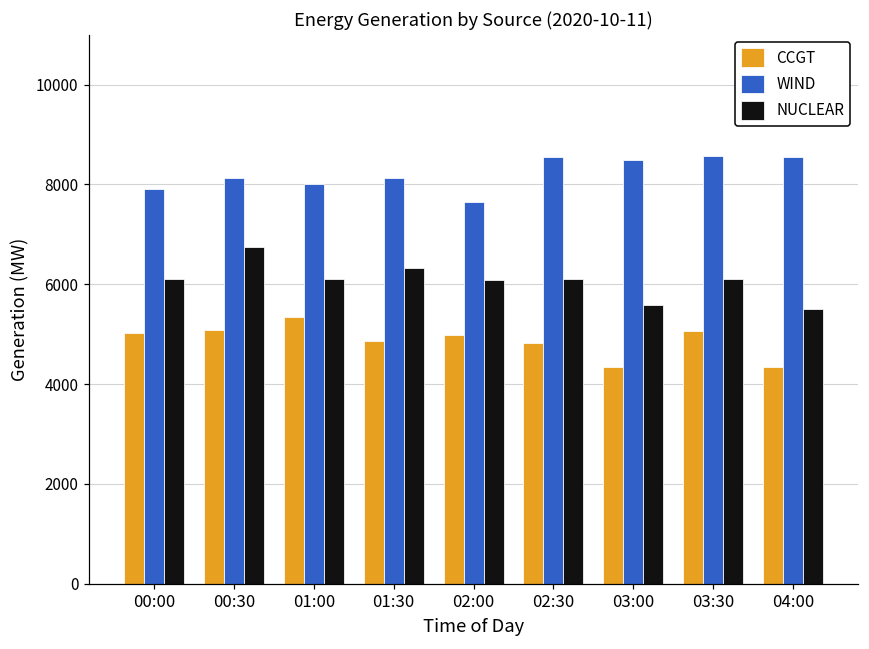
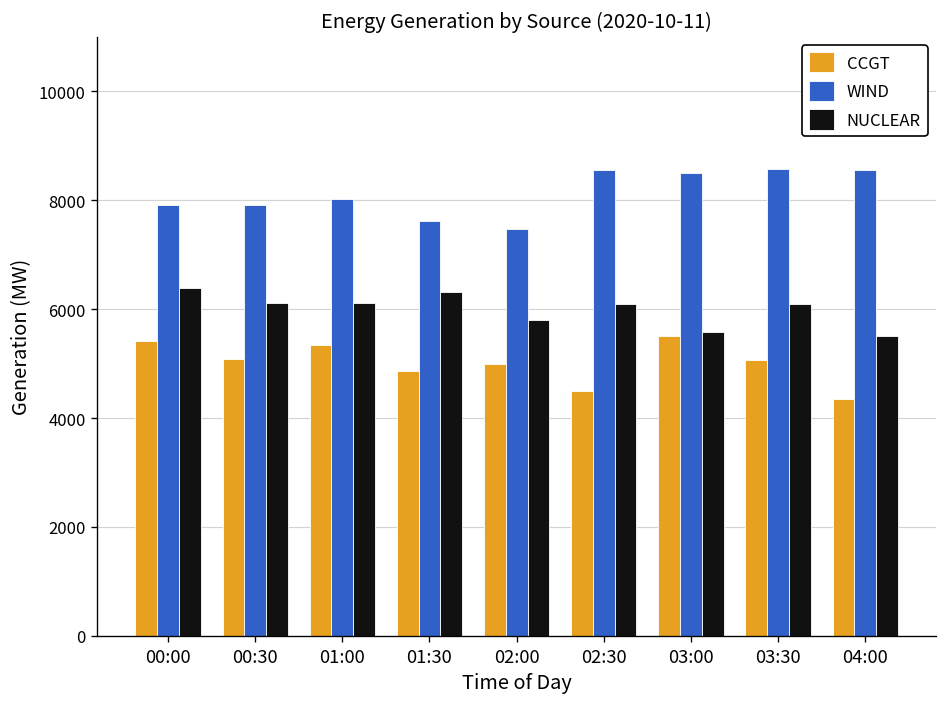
  {
    "CCGT": {
-     "00:00": 5000,
+     "00:00": 5400,
      "00:30": 5100,
      "01:00": 5400,
      "01:30": 4900,
      "02:00": 5000,
-     "02:30": 4800,
-     "03:00": 4300,
+     "02:30": 4500,
+     "03:00": 5500,
      "03:30": 5100,
      "04:00": 4300
    },
    "WIND": {
      "00:00": 7900,
-     "00:30": 8100,
+     "00:30": 7900,
      "01:00": 8000,
-     "01:30": 8100,
-     "02:00": 7700,
+     "01:30": 7600,
+     "02:00": 7500,
      "02:30": 8600,
      "03:00": 8500,
      "03:30": 8600,
      "04:00": 8600
    },
    "NUCLEAR": {
-     "00:00": 6100,
-     "00:30": 6700,
+     "00:00": 6400,
+     "00:30": 6100,
      "01:00": 6100,
      "01:30": 6300,
-     "02:00": 6100,
+     "02:00": 5800,
      "02:30": 6100,
      "03:00": 5600,
      "03:30": 6100,
      "04:00": 5500
    }
  }
